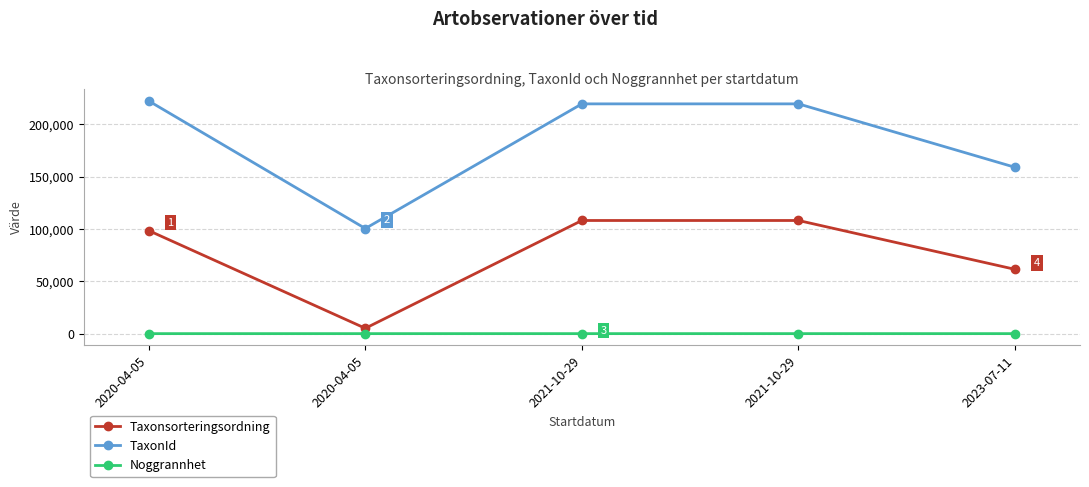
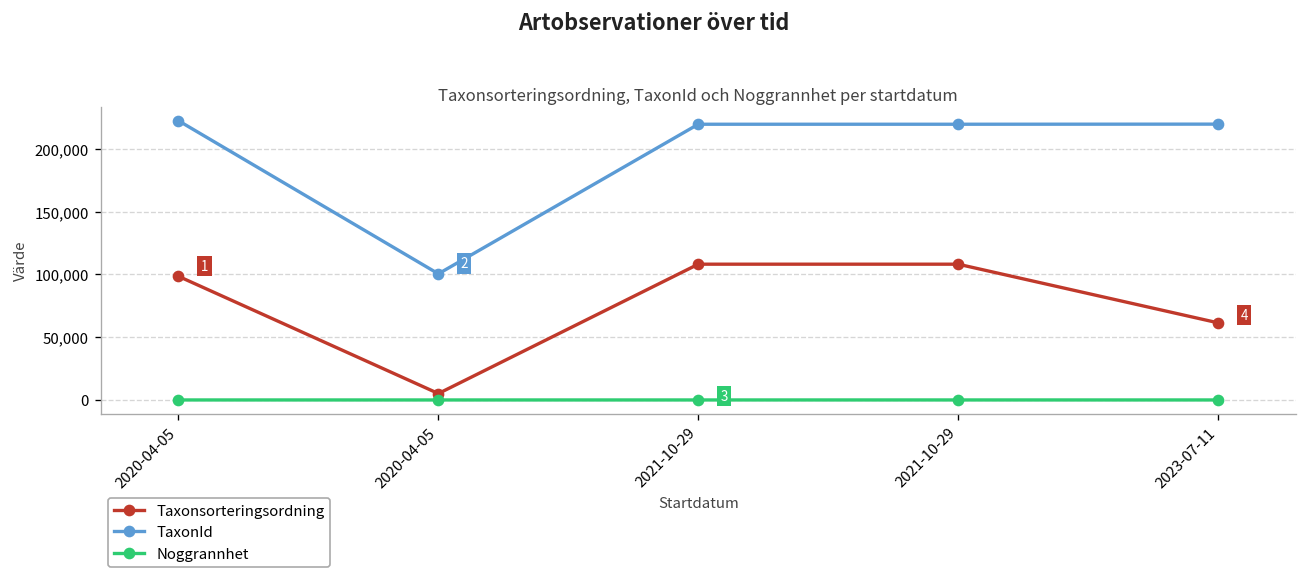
  {
    "TaxonId": {
-     "2023-07-11": "159,000"
+     "2023-07-11": "220,000"
    },
    "Noggrannhet": {
      "2023-07-11": "0"
    }
  }
